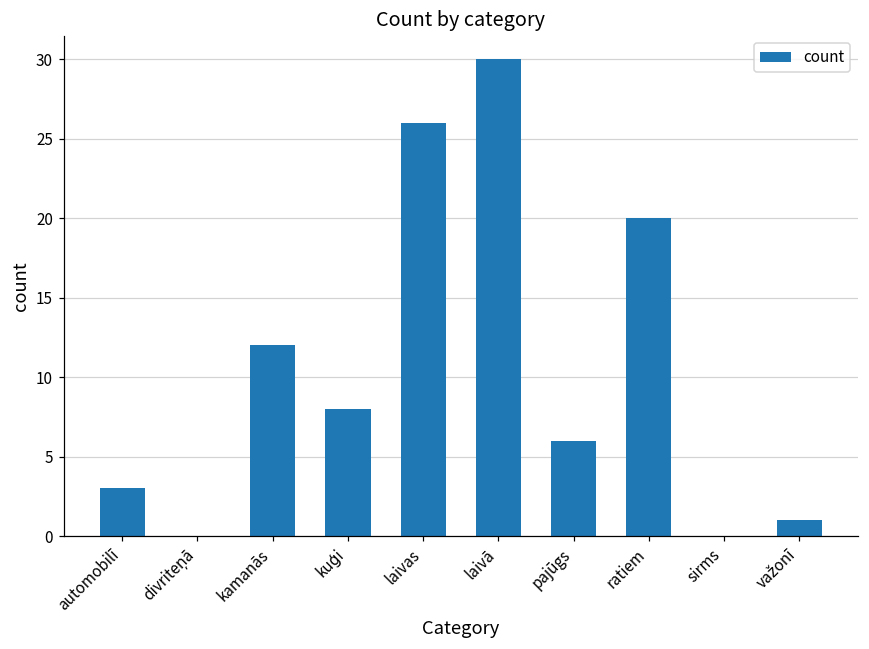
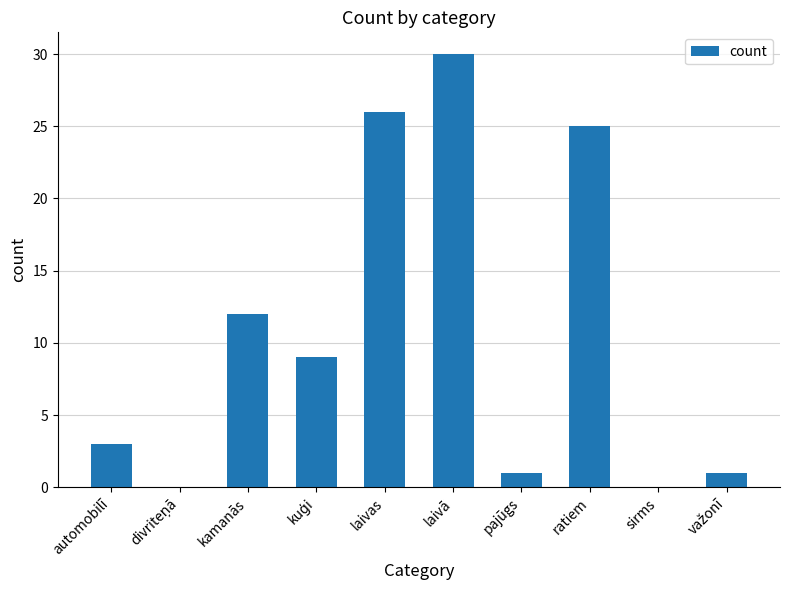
  {
    "automobilī": 3,
    "divriteņā": 0,
    "kamanās": 12,
-   "kuģi": 8,
+   "kuģi": 9,
    "laivas": 26,
    "laivā": 30,
-   "pajūgs": 6,
-   "ratiem": 20,
+   "pajūgs": 1,
+   "ratiem": 25,
    "sirms": 0,
    "važonī": 1
  }
